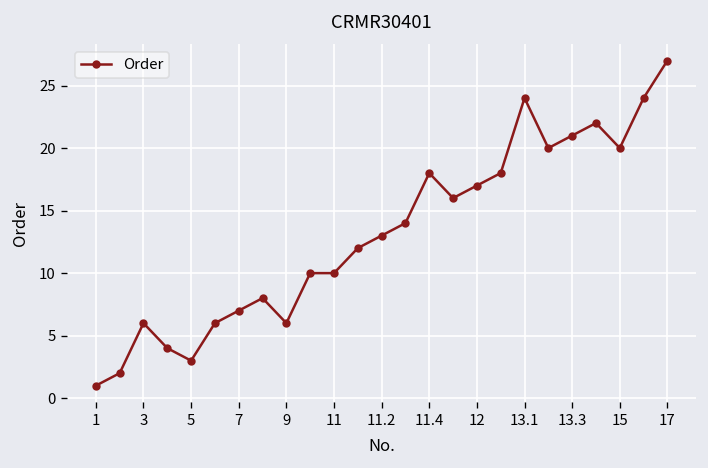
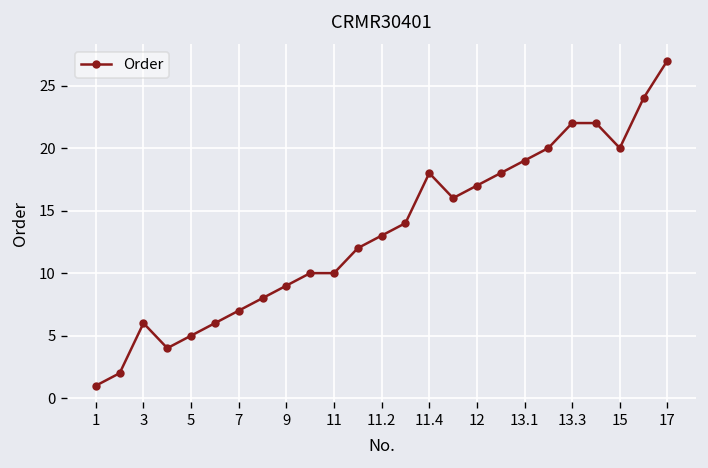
  {
    "1": 1,
    "3": 6,
-   "5": 3,
+   "5": 5,
    "7": 7,
-   "9": 6,
+   "9": 9,
    "11": 10,
    "11.2": 13,
    "11.4": 18,
    "12": 17,
-   "13.1": 24,
-   "13.3": 21,
+   "13.1": 19,
+   "13.3": 22,
    "15": 20,
    "17": 27
  }
